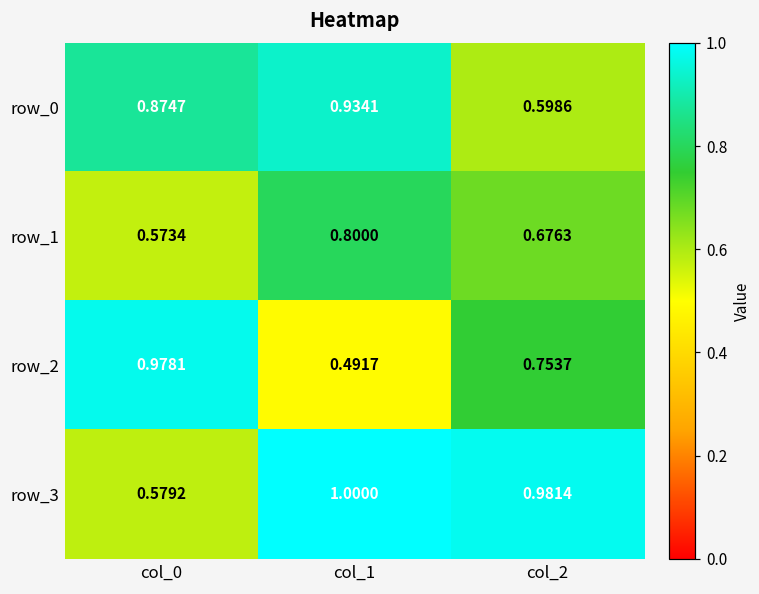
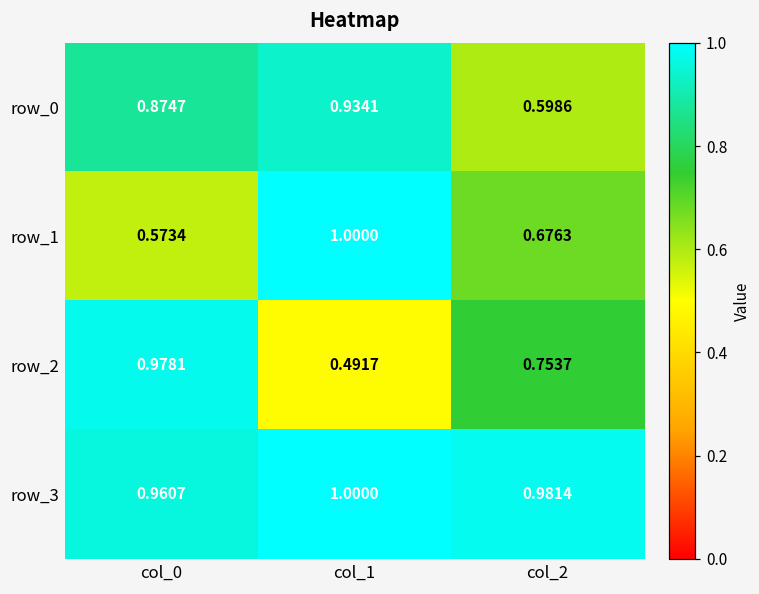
  {
    "row_0": {
      "col_0": 0.8747,
      "col_1": 0.9341,
      "col_2": 0.5986
    },
    "row_1": {
      "col_0": 0.5734,
-     "col_1": 0.8000,
+     "col_1": 1.0000,
      "col_2": 0.6763
    },
    "row_2": {
      "col_0": 0.9781,
      "col_1": 0.4917,
      "col_2": 0.7537
    },
    "row_3": {
-     "col_0": 0.5792,
+     "col_0": 0.9607,
      "col_1": 1.0000,
      "col_2": 0.9814
    }
  }
